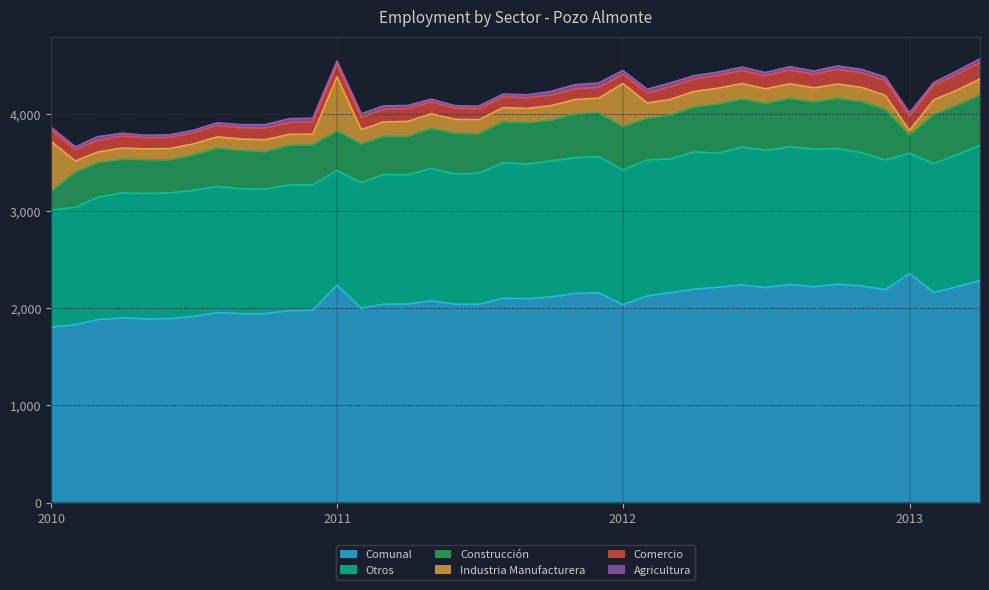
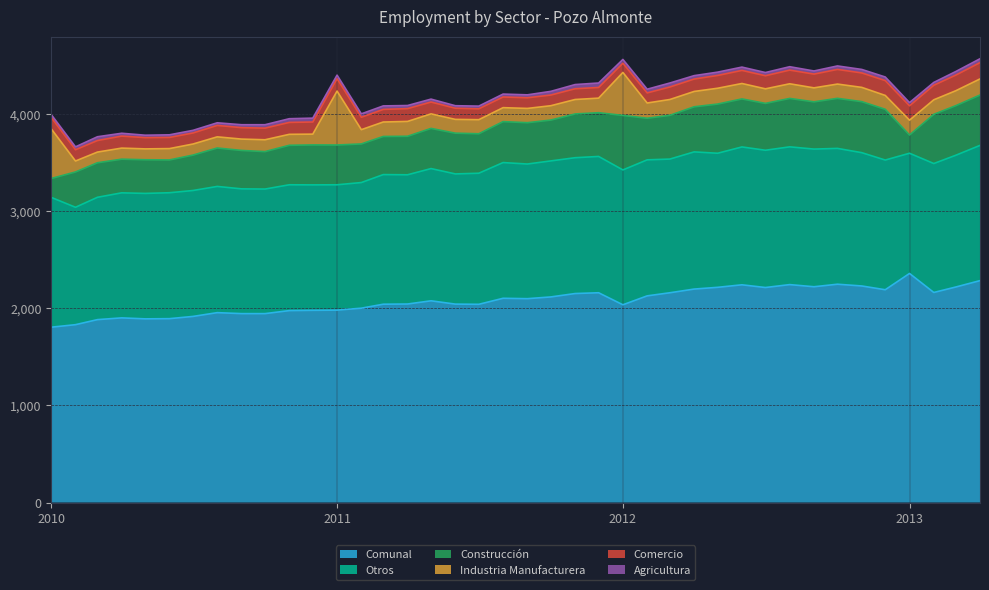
  {
    "Comunal": {
      "2010": "1,800",
-     "2011": "2,200",
+     "2011": "2,000",
      "2012": "2,000",
      "2013": "2,400"
    },
    "Otros": {
-     "2010": "1,200",
-     "2011": "1,200",
+     "2010": "1,300",
+     "2011": "1,300",
      "2012": "1,400",
      "2013": "1,200"
    },
    "Construcción": {
      "2010": "200",
      "2011": "400",
-     "2012": "400",
+     "2012": "600",
      "2013": "200"
    },
    "Industria Manufacturera": {
      "2010": "500",
      "2011": "600",
      "2012": "400",
-     "2013": "0"
+     "2013": "200"
    },
    "Comercio": {
      "2010": "100",
      "2011": "100",
      "2012": "100",
      "2013": "100"
    },
    "Agricultura": {
      "2010": "0",
      "2011": "0",
      "2012": "0",
      "2013": "0"
    }
  }
